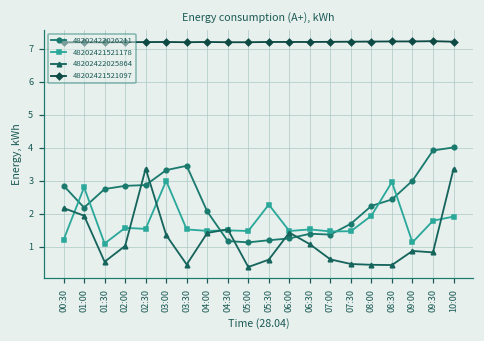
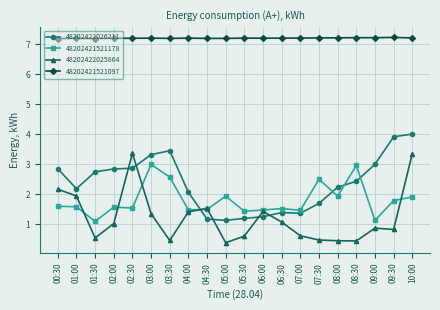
  {
    "48202421521178": {
-     "00:30": 1.2,
-     "01:00": 2.8,
+     "00:30": 1.6,
+     "01:00": 1.6,
      "01:30": 1.1,
      "02:00": 1.6,
      "02:30": 1.5,
      "03:00": 3.0,
-     "03:30": 1.5,
-     "05:00": 1.5,
-     "05:30": 2.3,
+     "03:30": 2.6,
+     "05:00": 1.9,
+     "05:30": 1.4,
      "06:30": 1.5,
      "07:00": 1.5,
-     "07:30": 1.5,
+     "07:30": 2.5,
      "08:00": 1.9,
      "08:30": 3.0,
      "09:00": 1.1,
      "09:30": 1.8,
      "10:00": 1.9
    }
  }
